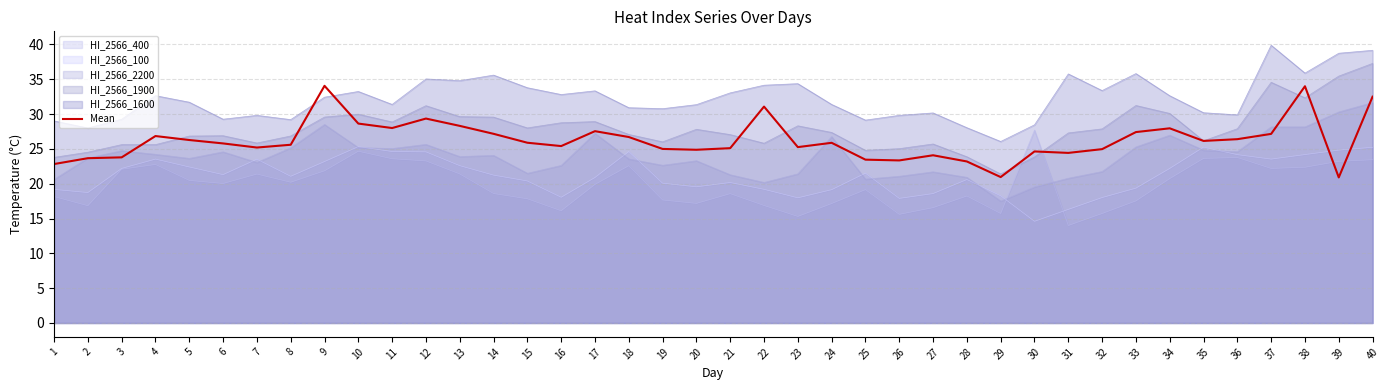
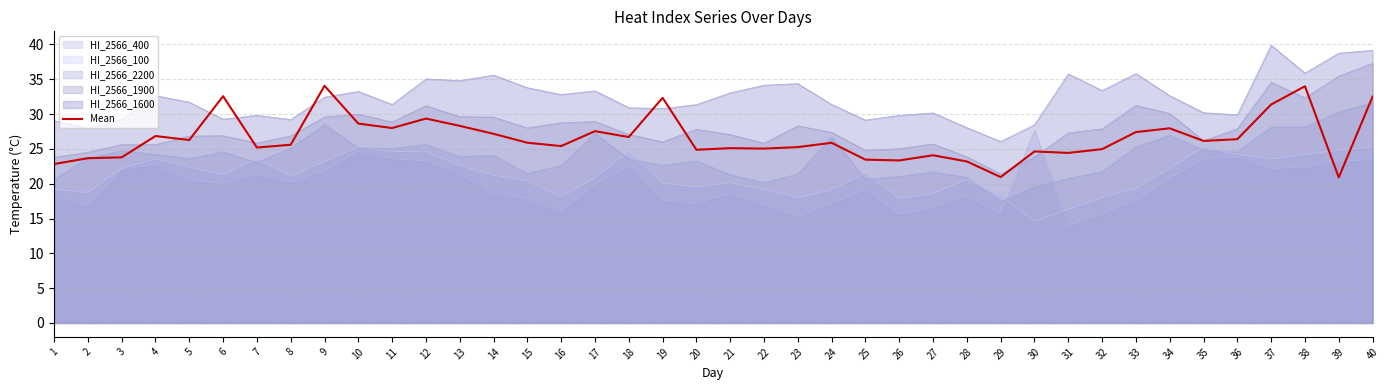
  {
    "Mean": {
      "1": 23,
      "3": 24,
      "4": 27,
      "5": 26,
-     "6": 26,
+     "6": 33,
      "7": 25,
      "8": 26,
      "9": 34,
      "10": 29,
      "11": 28,
      "12": 29,
      "13": 28,
      "14": 27,
      "15": 26,
      "16": 25,
      "18": 27,
-     "19": 25,
+     "19": 32,
      "20": 25,
      "21": 25,
-     "22": 31,
+     "22": 25,
      "23": 25,
      "24": 26,
      "25": 23,
      "26": 23,
      "27": 24,
      "28": 23,
      "29": 21,
      "30": 25,
      "31": 24,
      "32": 25,
      "33": 27,
      "34": 28,
      "36": 26,
-     "37": 27,
+     "37": 31,
      "38": 34,
      "39": 21,
      "40": 32
    }
  }
